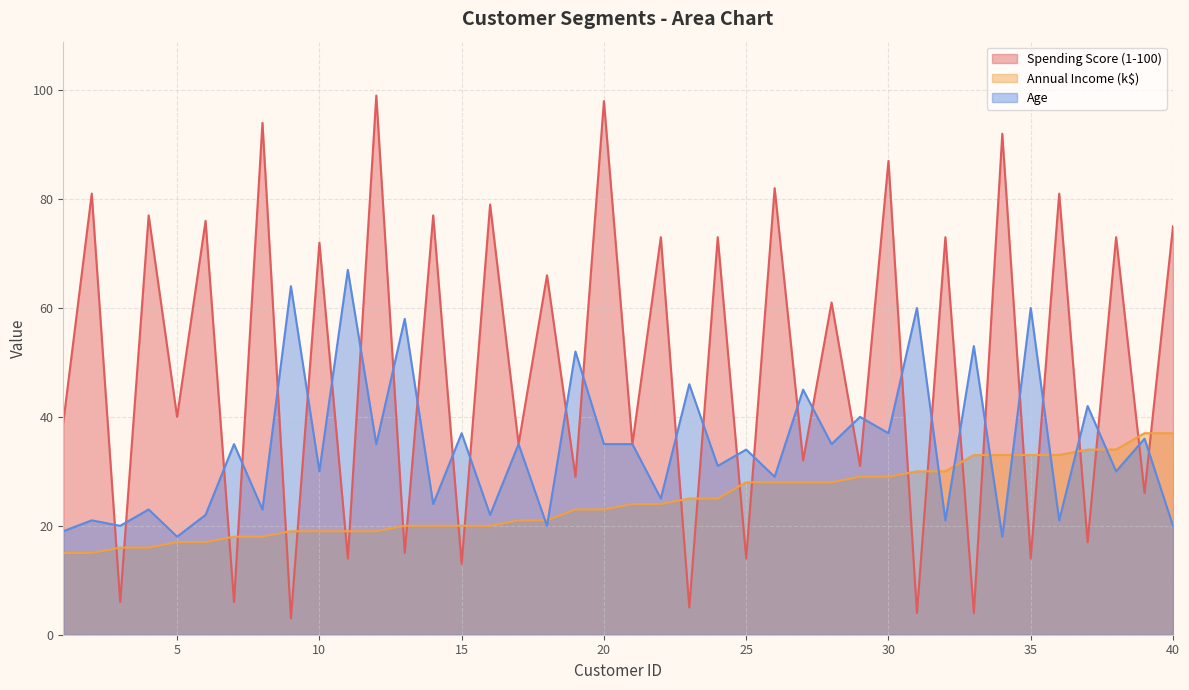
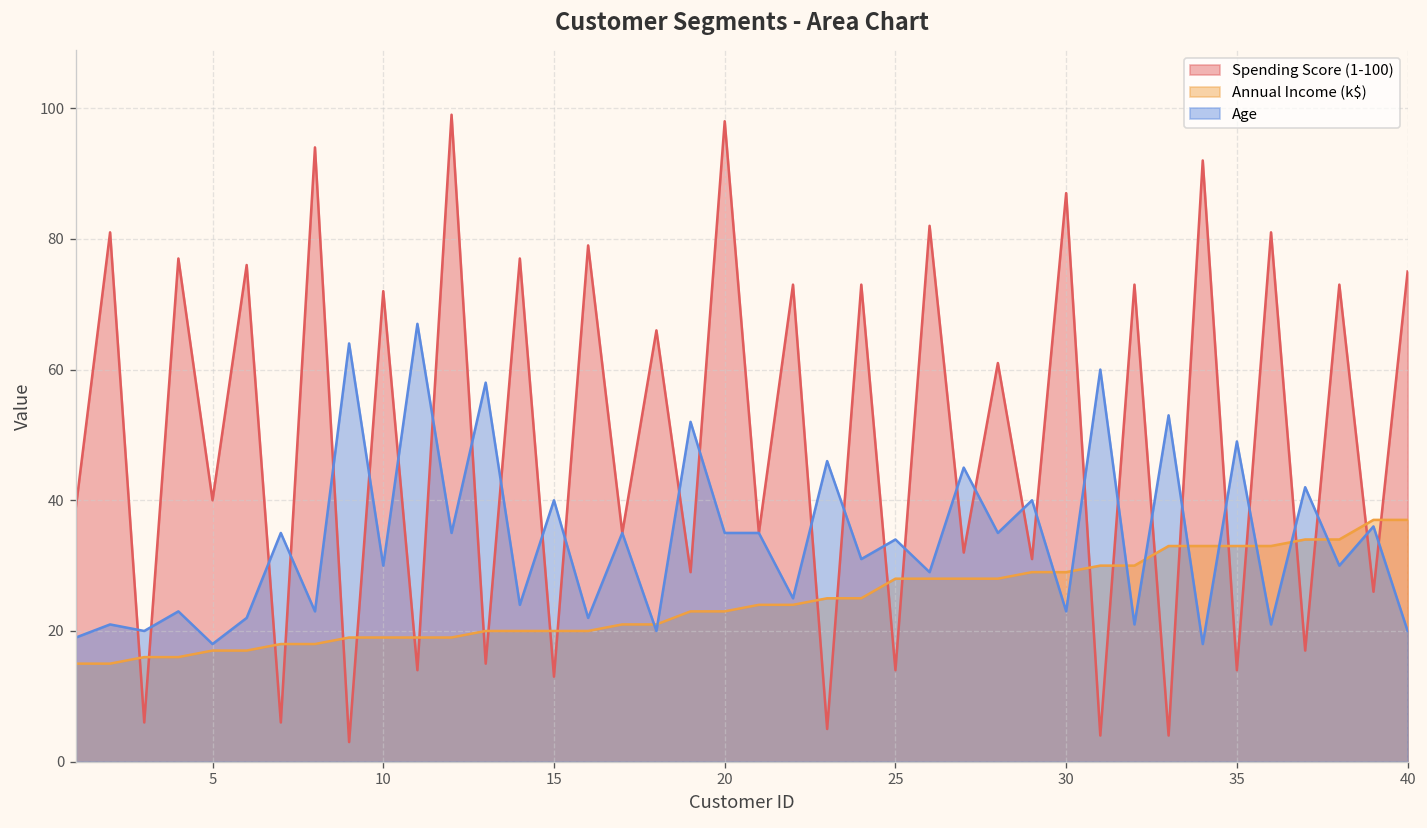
  {
    "Age": {
      "5": 18,
      "10": 30,
-     "15": 37,
+     "15": 40,
      "20": 35,
      "25": 34,
-     "30": 37,
-     "35": 60,
+     "30": 23,
+     "35": 49,
      "40": 20
    }
  }
